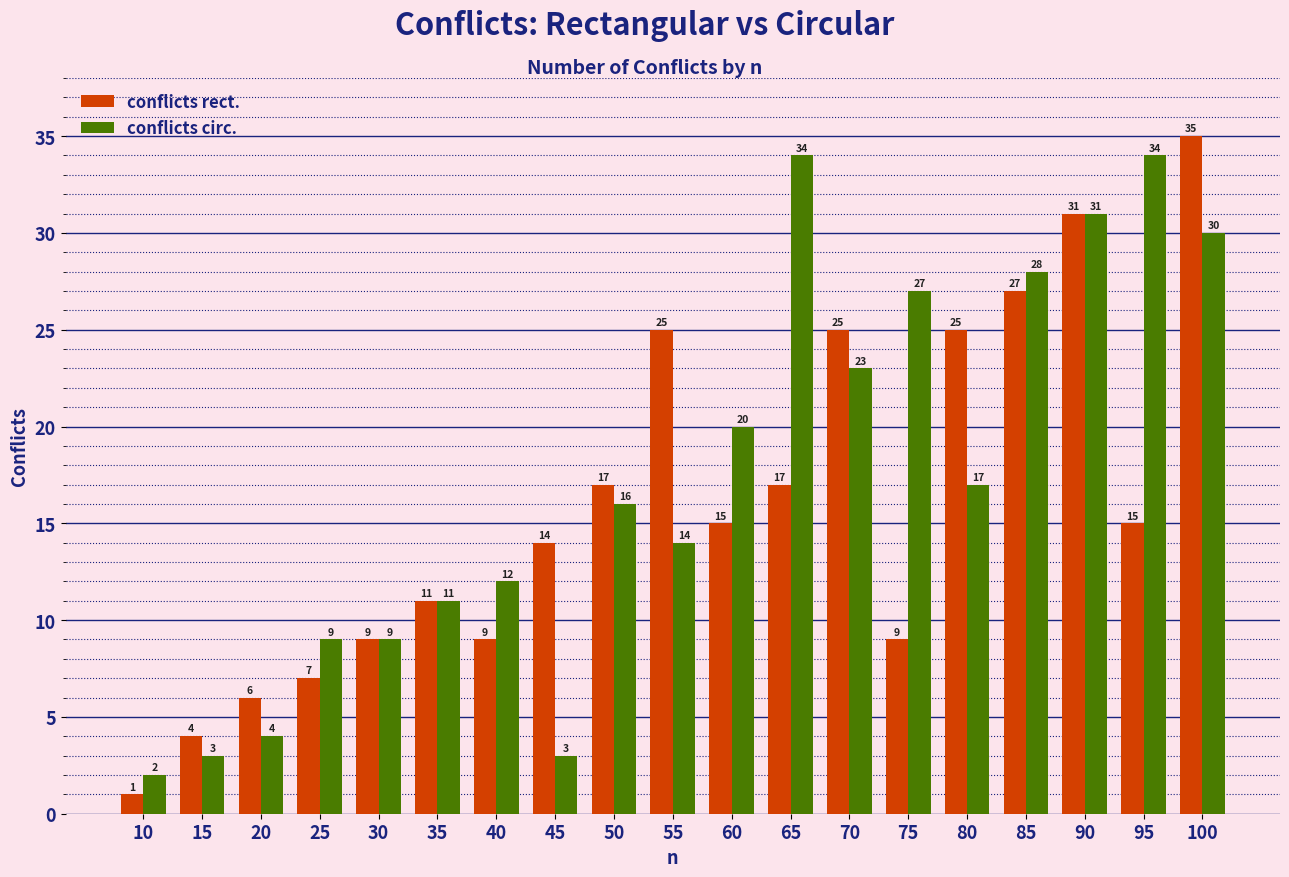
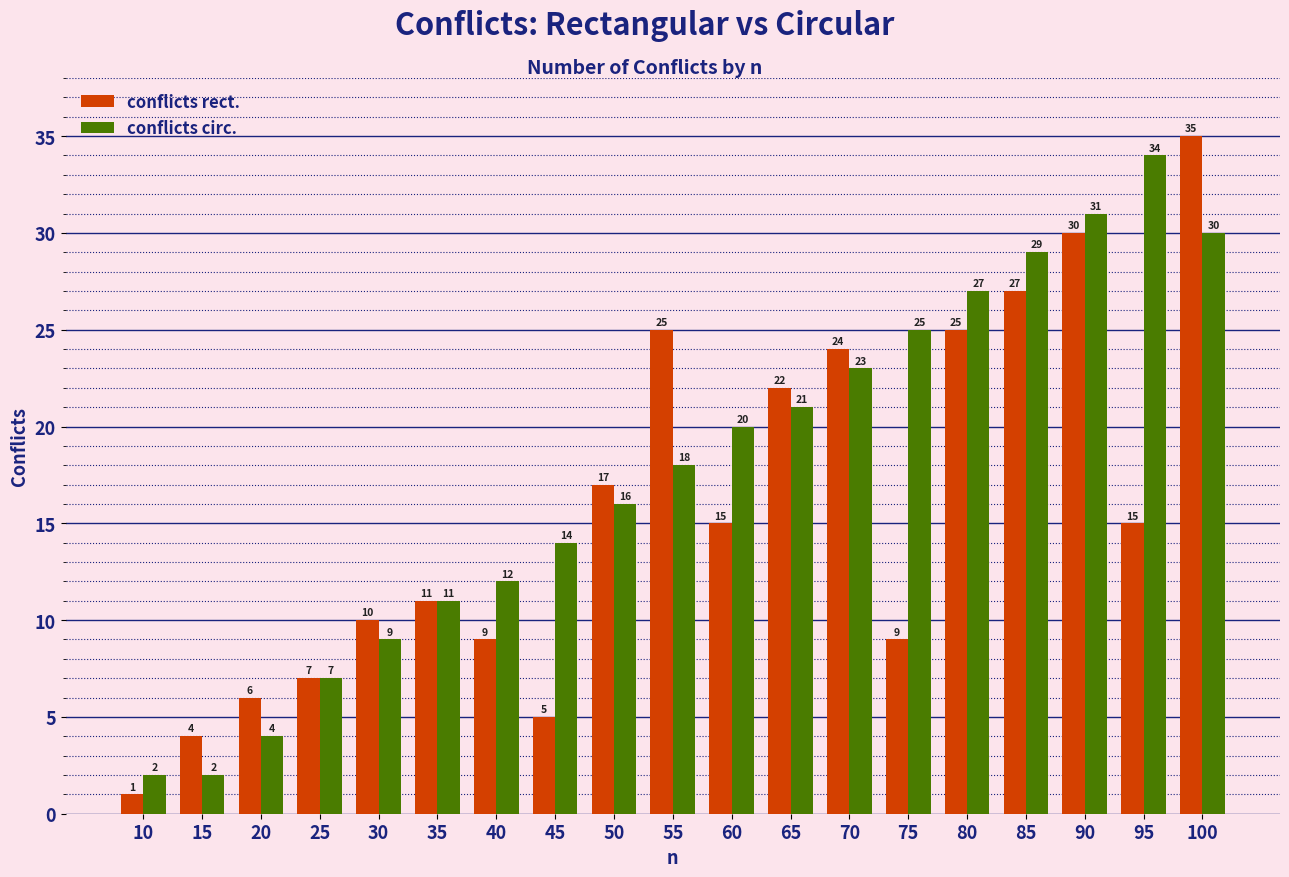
  {
    "conflicts rect.": {
      "10": 1,
      "15": 4,
      "20": 6,
      "25": 7,
-     "30": 9,
+     "30": 10,
      "35": 11,
      "40": 9,
-     "45": 14,
+     "45": 5,
      "50": 17,
      "55": 25,
      "60": 15,
-     "65": 17,
-     "70": 25,
+     "65": 22,
+     "70": 24,
      "75": 9,
      "80": 25,
      "85": 27,
-     "90": 31,
+     "90": 30,
      "95": 15,
      "100": 35
    },
    "conflicts circ.": {
      "10": 2,
-     "15": 3,
+     "15": 2,
      "20": 4,
-     "25": 9,
+     "25": 7,
      "30": 9,
      "35": 11,
      "40": 12,
-     "45": 3,
+     "45": 14,
      "50": 16,
-     "55": 14,
+     "55": 18,
      "60": 20,
-     "65": 34,
+     "65": 21,
      "70": 23,
-     "75": 27,
-     "80": 17,
-     "85": 28,
+     "75": 25,
+     "80": 27,
+     "85": 29,
      "90": 31,
      "95": 34,
      "100": 30
    }
  }
